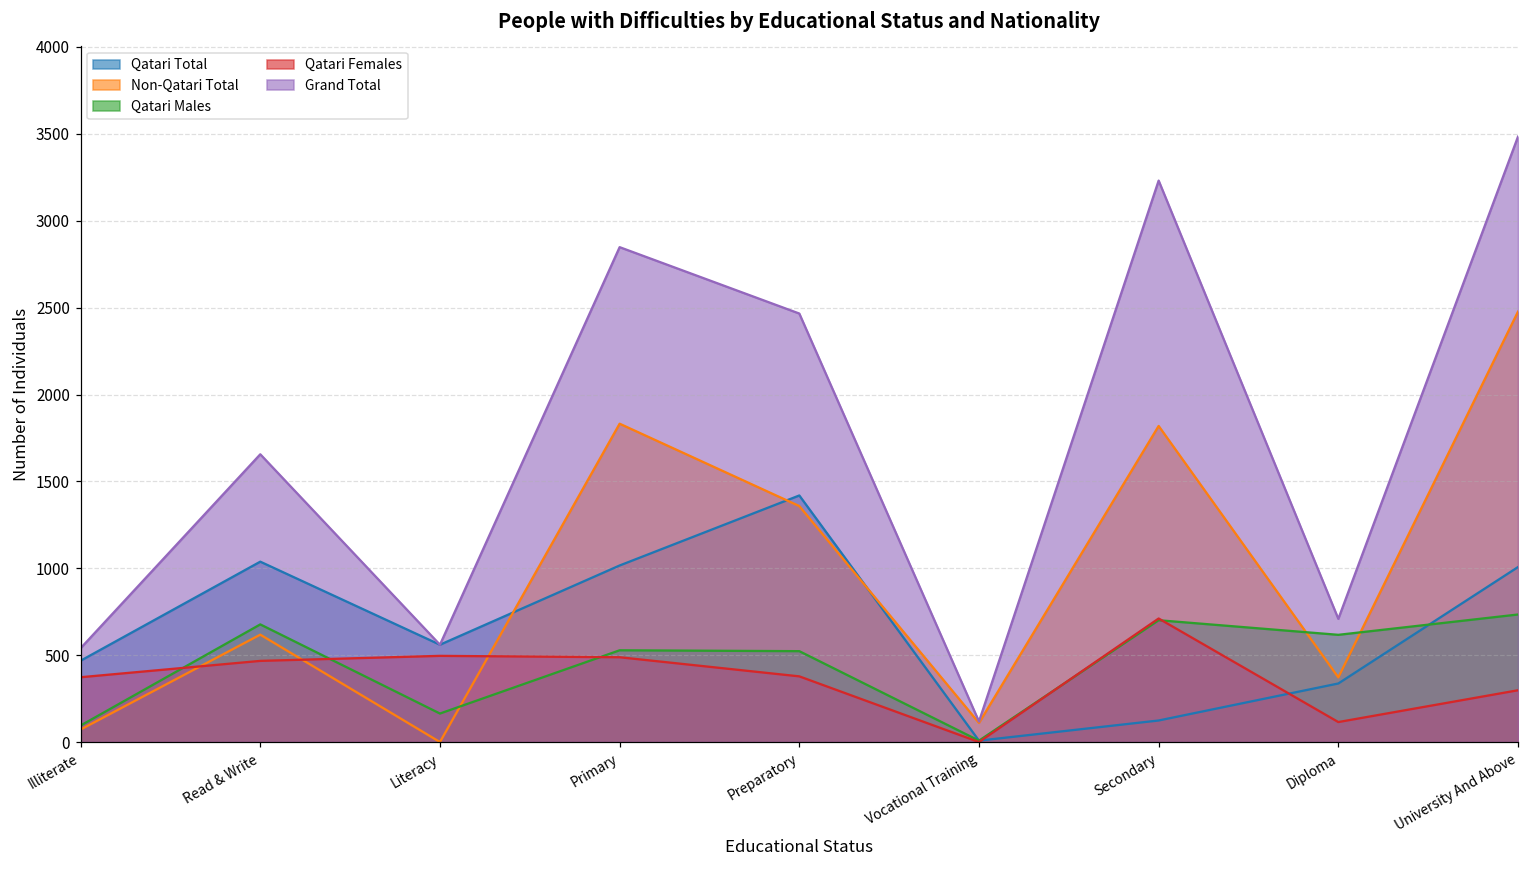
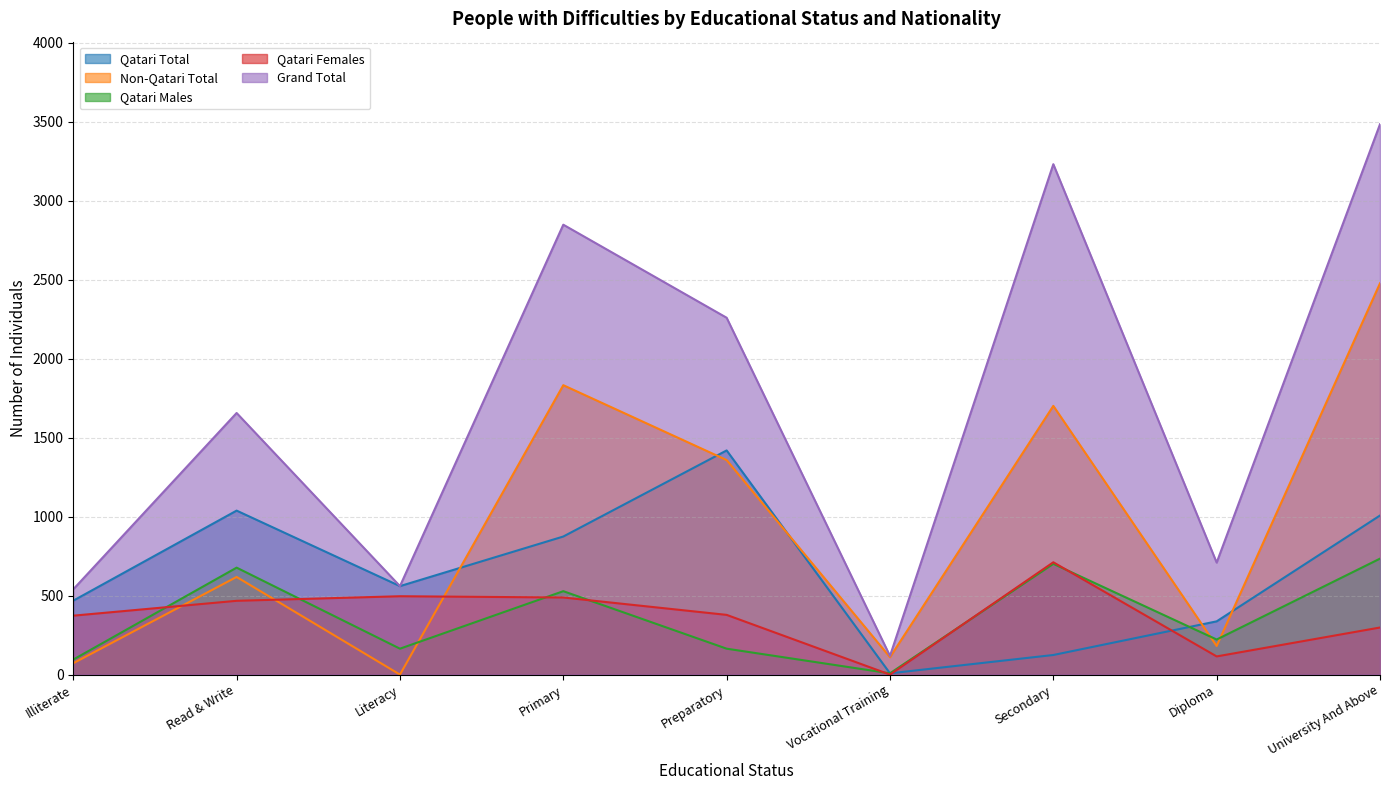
  {
    "Qatari Total": {
      "Illiterate": 470,
      "Read & Write": 1040,
-     "Primary": 1020,
+     "Primary": 870,
      "Preparatory": 1420,
      "Secondary": 120,
      "Diploma": 340,
      "University And Above": 1010
    },
    "Non-Qatari Total": {
      "Illiterate": 70,
      "Read & Write": 620,
      "Literacy": 0,
      "Primary": 1830,
      "Preparatory": 1360,
-     "Secondary": 1820,
-     "Diploma": 370,
+     "Secondary": 1700,
+     "Diploma": 180,
      "University And Above": 2480
    },
    "Qatari Males": {
      "Illiterate": 100,
      "Read & Write": 680,
      "Literacy": 160,
      "Primary": 530,
-     "Preparatory": 520,
-     "Diploma": 620,
+     "Preparatory": 160,
+     "Diploma": 220,
      "University And Above": 730
    },
    "Qatari Females": {
      "Illiterate": 370,
      "Read & Write": 470,
      "Literacy": 500,
      "Primary": 490,
      "Preparatory": 380,
      "Diploma": 120,
      "University And Above": 300
    },
    "Grand Total": {
      "Illiterate": 540,
      "Read & Write": 1660,
      "Primary": 2850,
-     "Preparatory": 2470,
+     "Preparatory": 2260,
      "Secondary": 3230,
      "Diploma": 710,
      "University And Above": 3480
    }
  }
